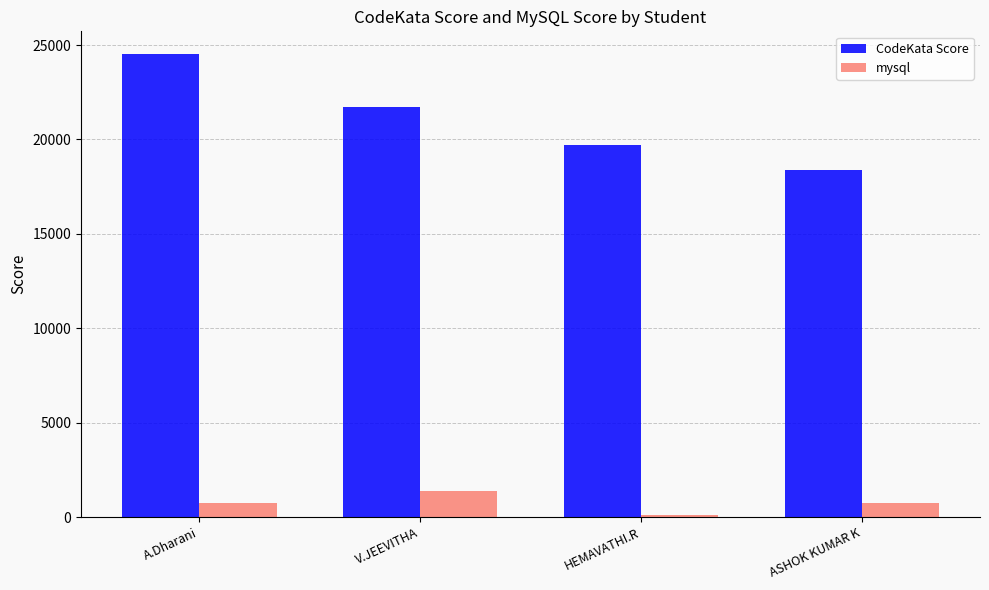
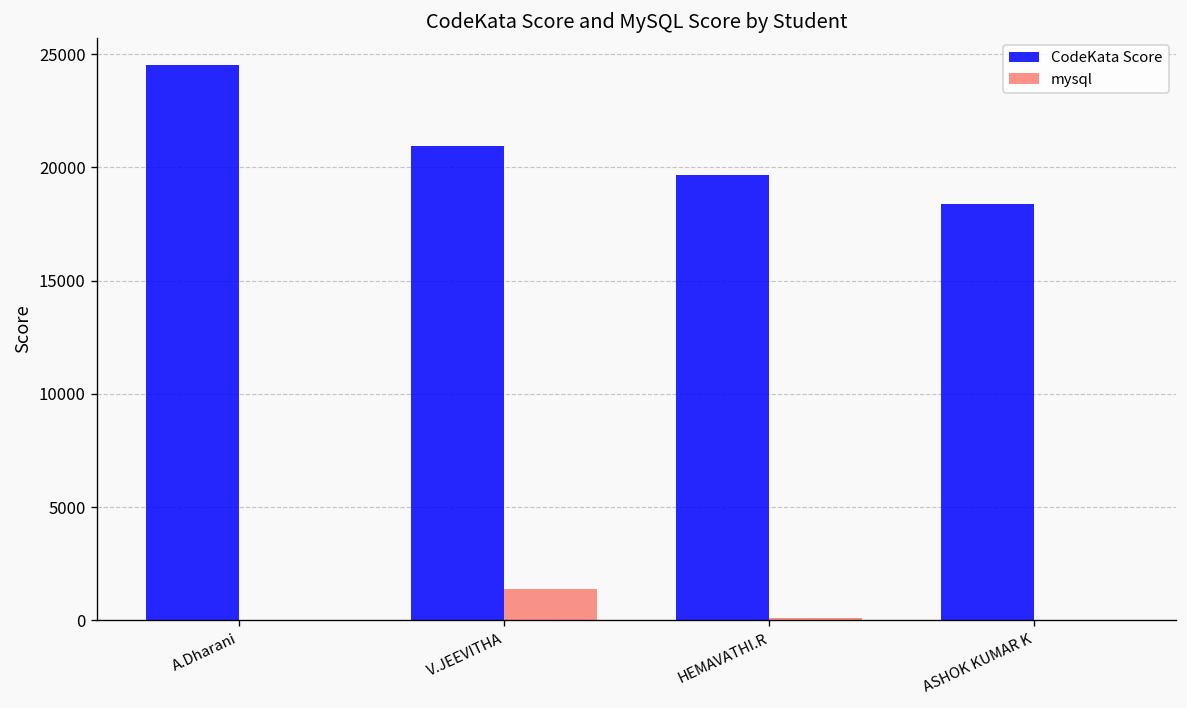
  {
    "CodeKata Score": {
      "A.Dharani": 24500,
-     "V.JEEVITHA": 21700,
+     "V.JEEVITHA": 21000,
      "HEMAVATHI.R": 19700,
      "ASHOK KUMAR K": 18400
    },
    "mysql": {
-     "A.Dharani": 800,
+     "A.Dharani": 0,
      "V.JEEVITHA": 1400,
-     "ASHOK KUMAR K": 800
+     "ASHOK KUMAR K": 0
    }
  }
